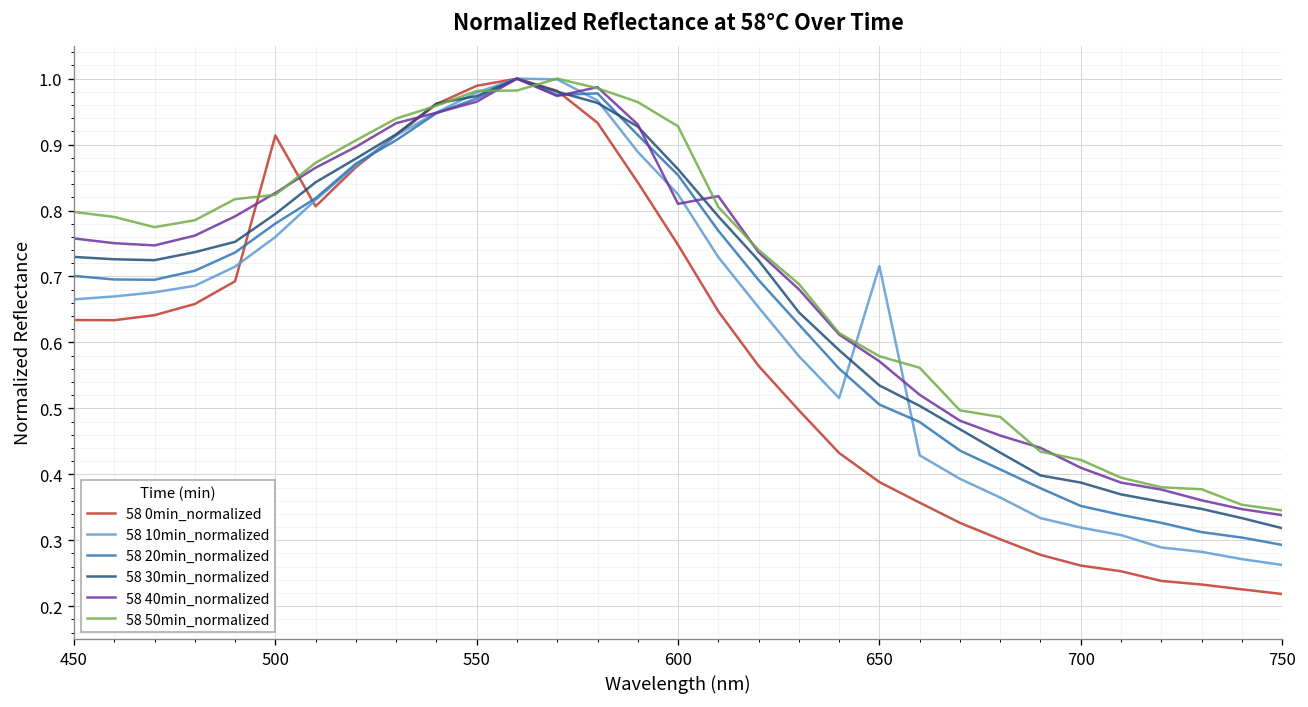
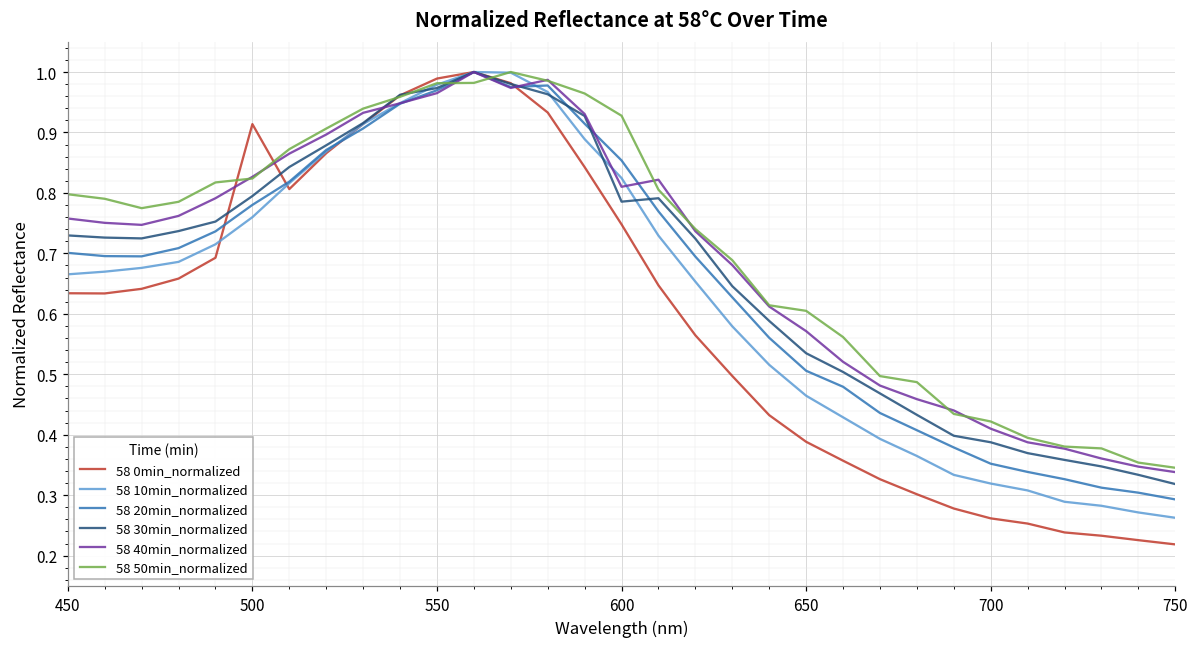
  {
    "58 0min_normalized": {
      "450": 0.63,
      "500": 0.91,
      "550": 0.99,
      "600": 0.75,
      "650": 0.39,
      "700": 0.26,
      "750": 0.22
    },
    "58 10min_normalized": {
      "450": 0.67,
      "500": 0.76,
      "600": 0.82,
-     "650": 0.72,
+     "650": 0.46,
      "700": 0.32,
      "750": 0.26
    },
    "58 20min_normalized": {
      "450": 0.70,
      "500": 0.78,
      "600": 0.85,
      "650": 0.51,
      "700": 0.35,
      "750": 0.29
    },
    "58 30min_normalized": {
      "450": 0.73,
      "500": 0.79,
-     "600": 0.86,
+     "600": 0.79,
      "650": 0.53,
      "700": 0.39,
      "750": 0.32
    },
    "58 40min_normalized": {
      "450": 0.76,
      "550": 0.97,
      "600": 0.81,
      "650": 0.57,
      "700": 0.41,
      "750": 0.34
    },
    "58 50min_normalized": {
      "450": 0.80,
      "600": 0.93,
-     "650": 0.58,
+     "650": 0.60,
      "700": 0.42,
      "750": 0.35
    }
  }
